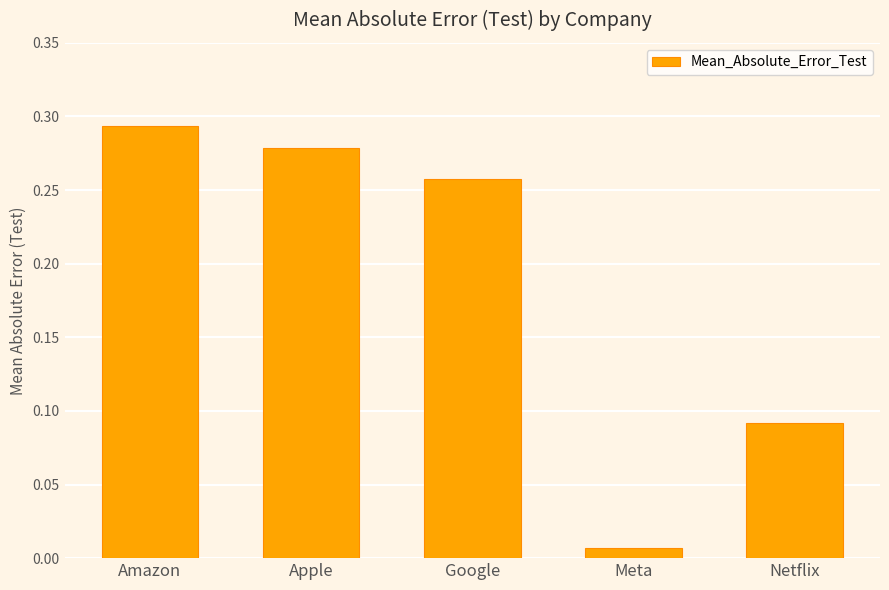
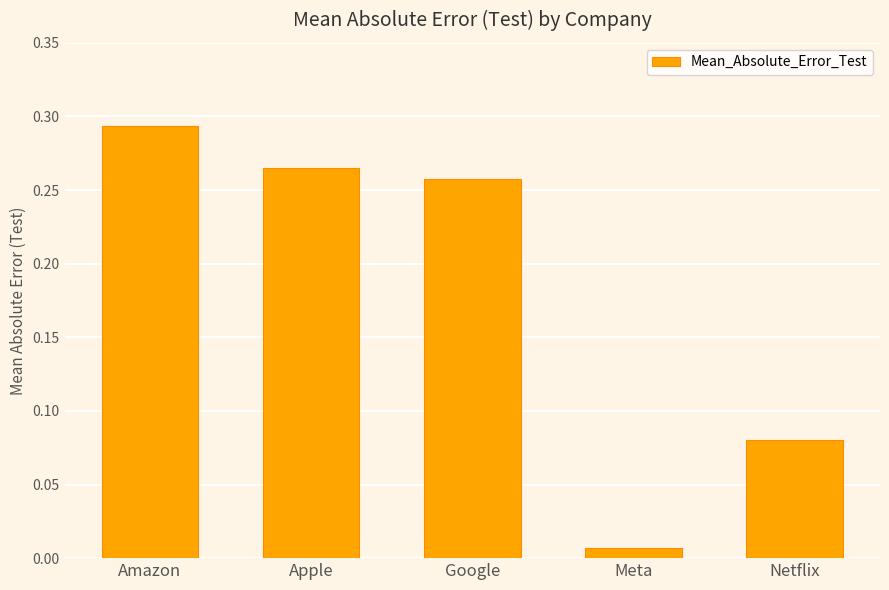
  {
    "Amazon": 0.293,
-   "Apple": 0.279,
+   "Apple": 0.265,
    "Google": 0.258,
    "Meta": 0.007,
-   "Netflix": 0.092
+   "Netflix": 0.080
  }
